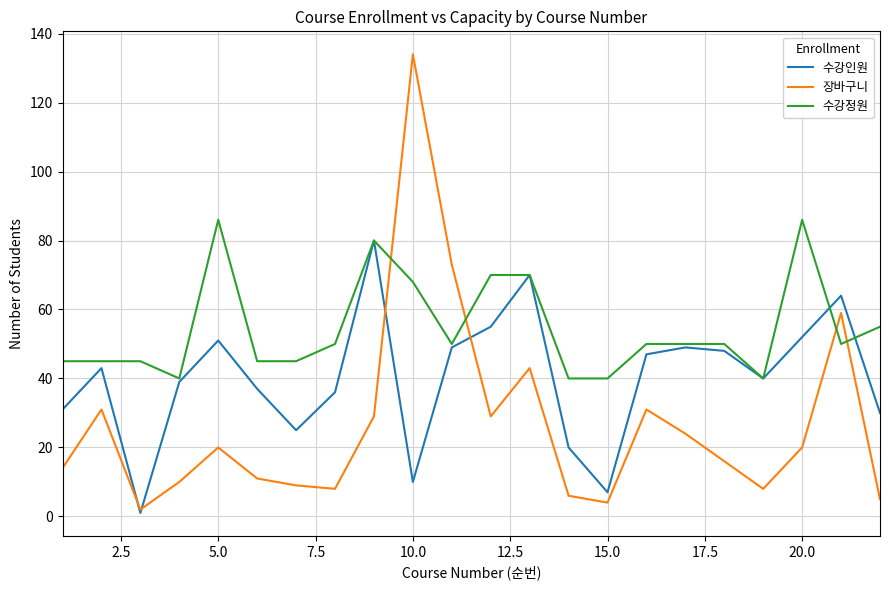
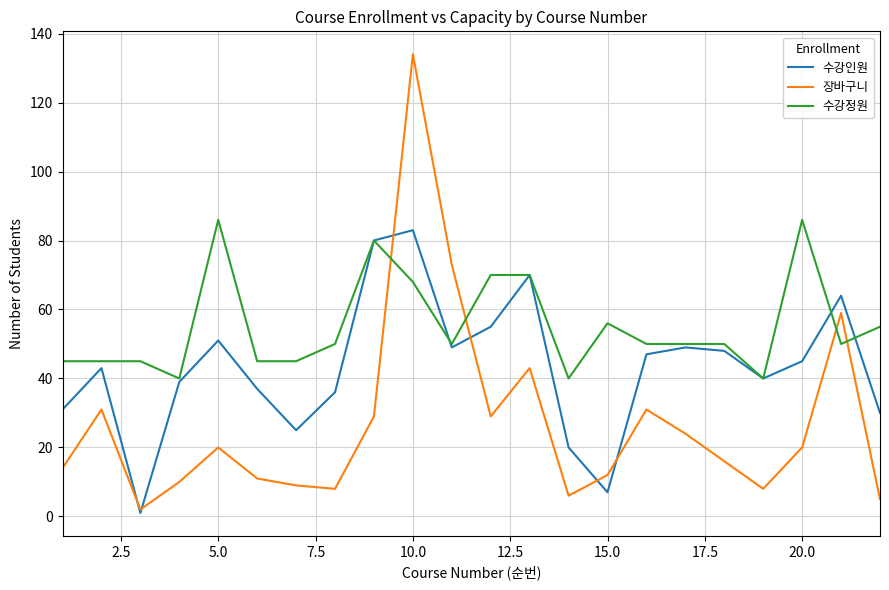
  {
    "수강인원": {
      "5.0": 51,
-     "10.0": 10,
+     "10.0": 83,
      "15.0": 7,
-     "20.0": 52
+     "20.0": 45
    },
    "장바구니": {
      "5.0": 20,
      "10.0": 134,
-     "15.0": 4,
+     "15.0": 12,
      "20.0": 20
    },
    "수강정원": {
      "5.0": 86,
      "10.0": 68,
-     "15.0": 40,
+     "15.0": 56,
      "20.0": 86
    }
  }
